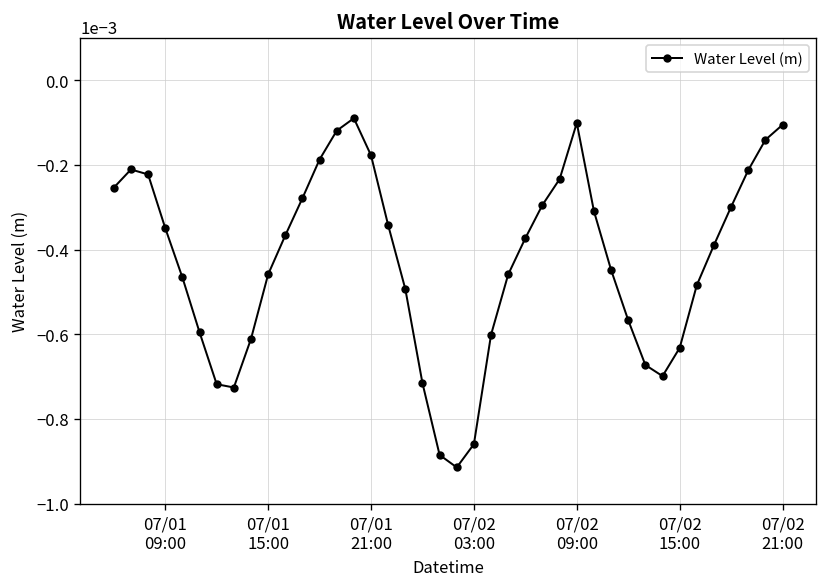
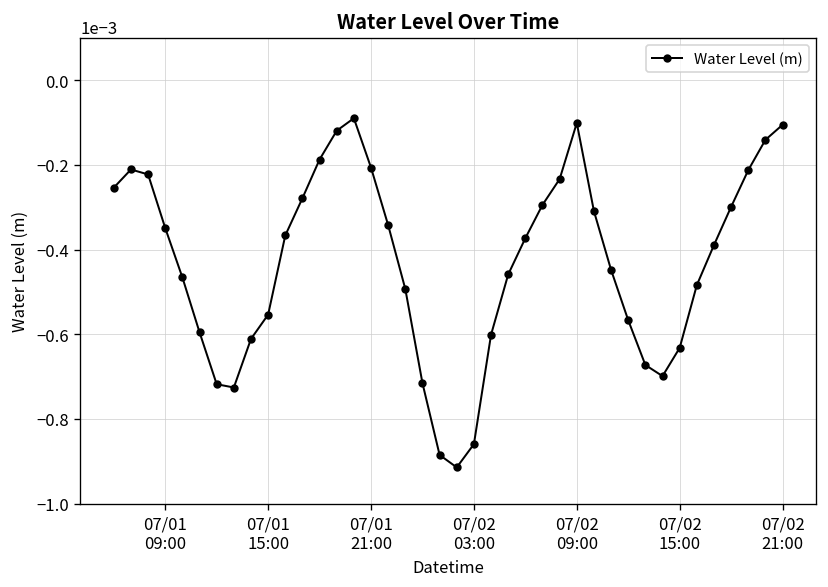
  {
    "07/01 09:00": -0.00035,
-   "07/01 15:00": -0.00046,
-   "07/01 21:00": -0.00018,
+   "07/01 15:00": -0.00055,
+   "07/01 21:00": -0.00021,
    "07/02 03:00": -0.00086,
    "07/02 09:00": -0.00010,
    "07/02 15:00": -0.00063,
    "07/02 21:00": -0.00011
  }
